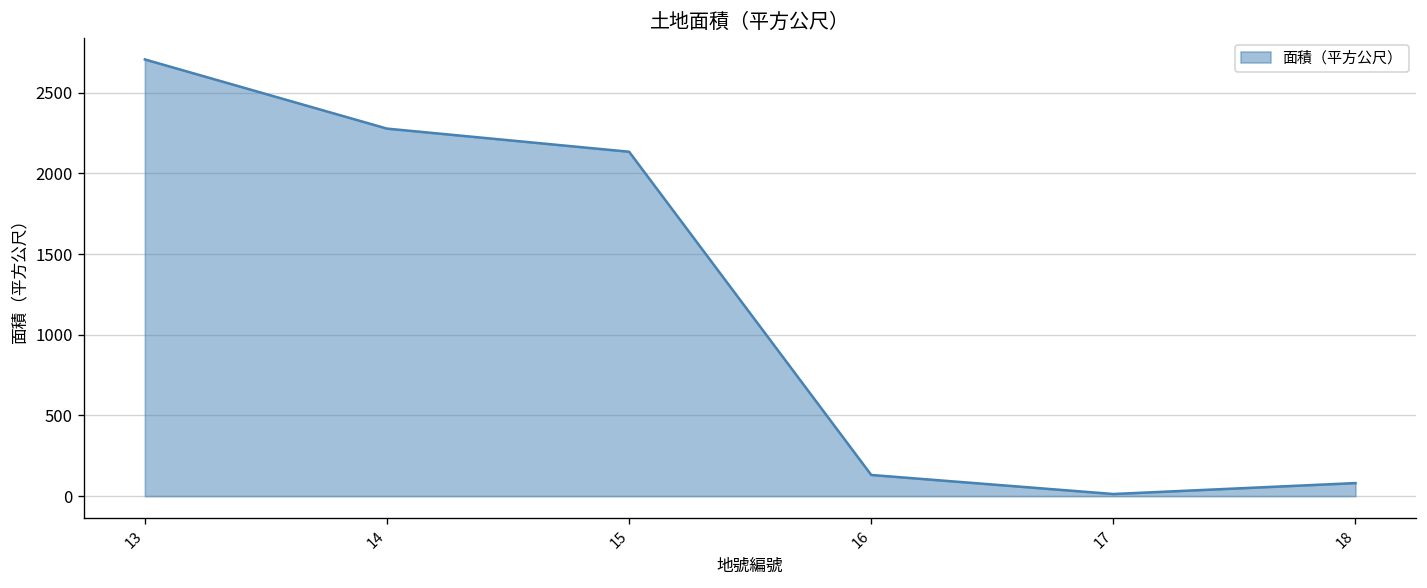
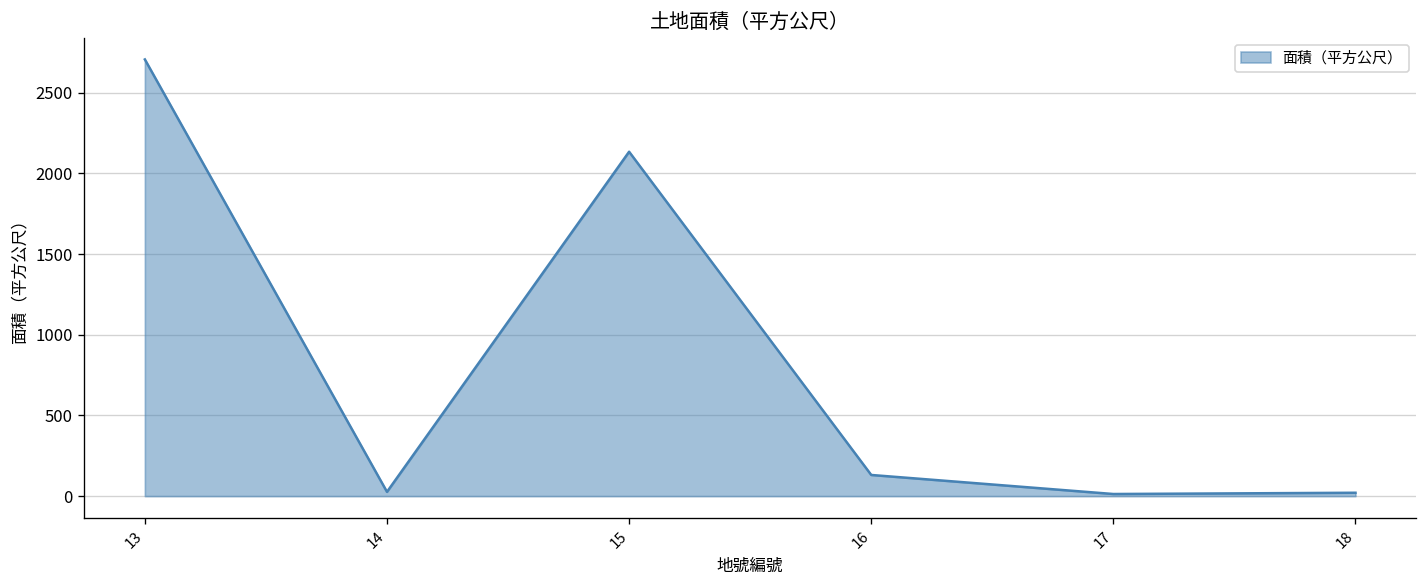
  {
    "13": 2710,
-   "14": 2280,
+   "14": 30,
    "15": 2130,
    "16": 130,
    "17": 10,
-   "18": 80
+   "18": 20
  }
